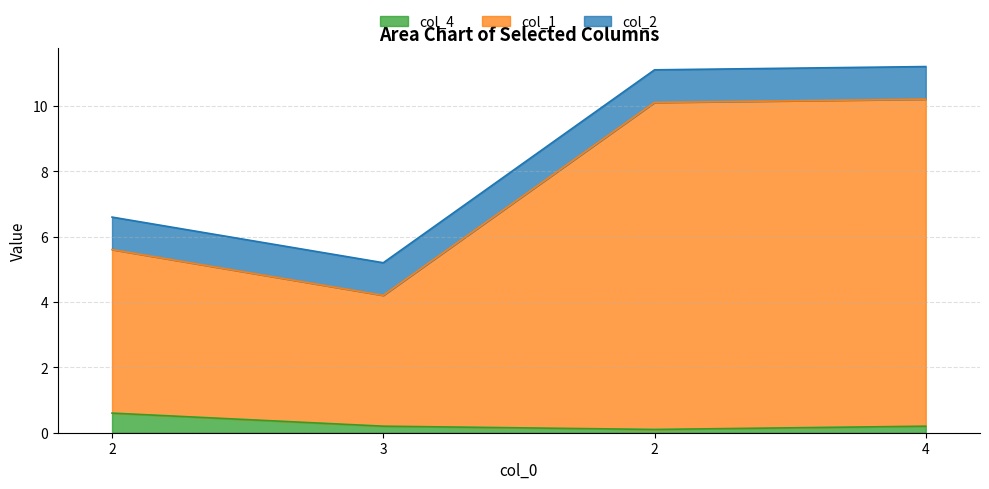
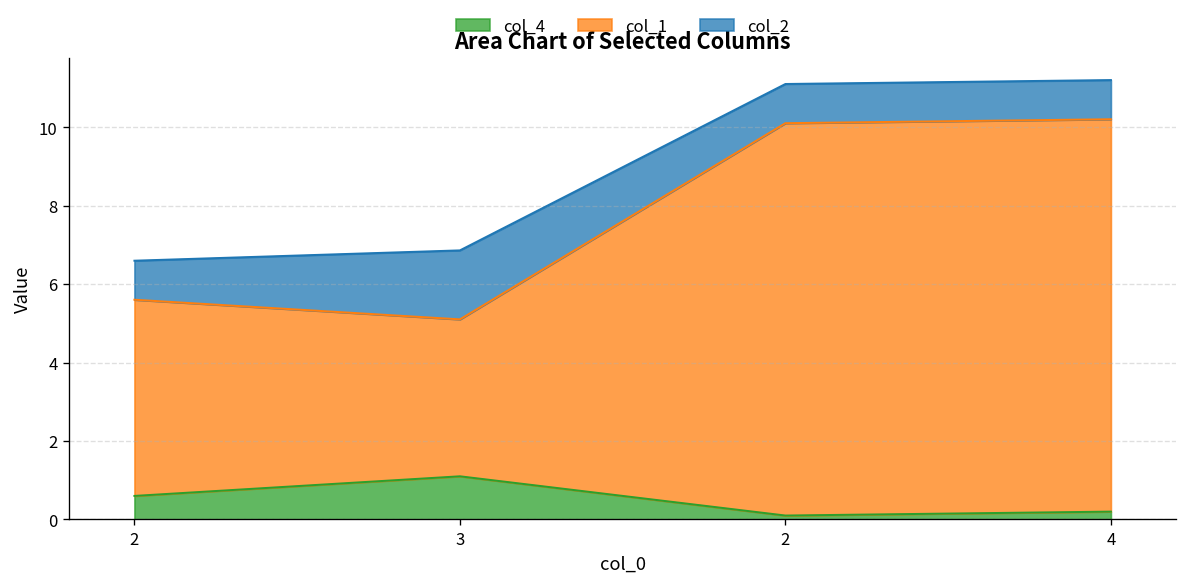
  {
    "col_4": {
-     "3": 0.2,
+     "3": 1.1,
      "4": 0.2
    },
    "col_1": {
      "3": 4.0,
      "4": 10.0
    },
    "col_2": {
-     "3": 1.0,
+     "3": 1.8,
      "4": 1.0
    }
  }
